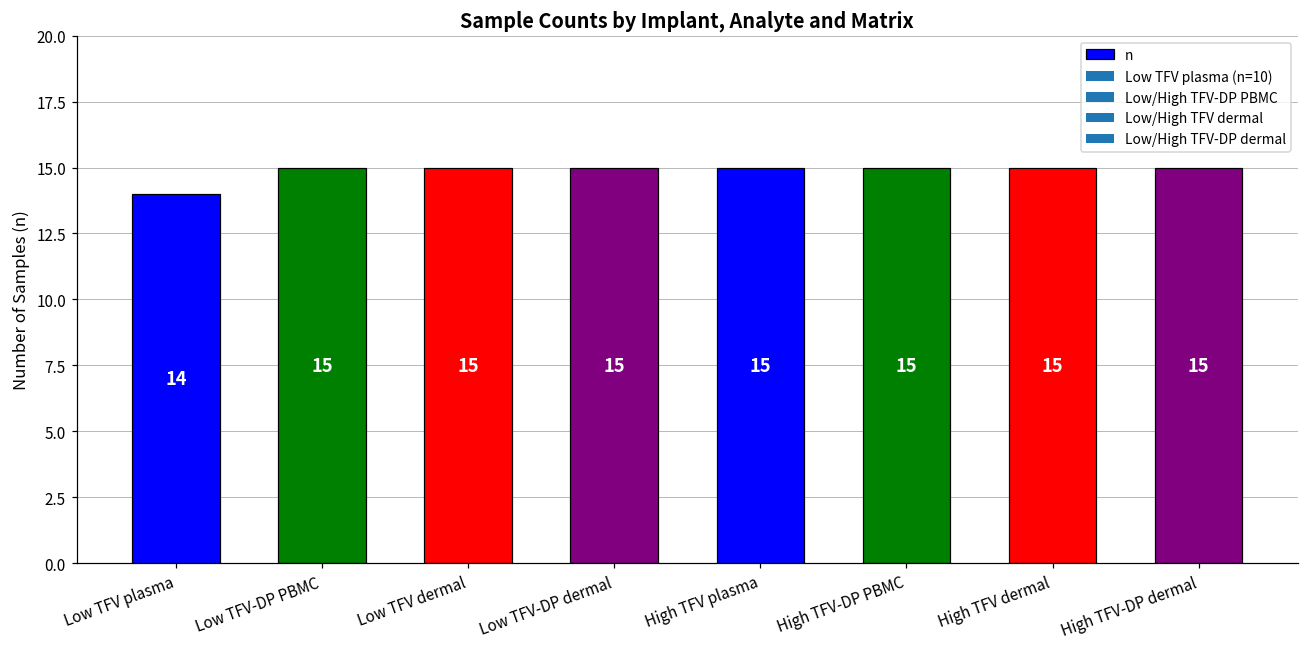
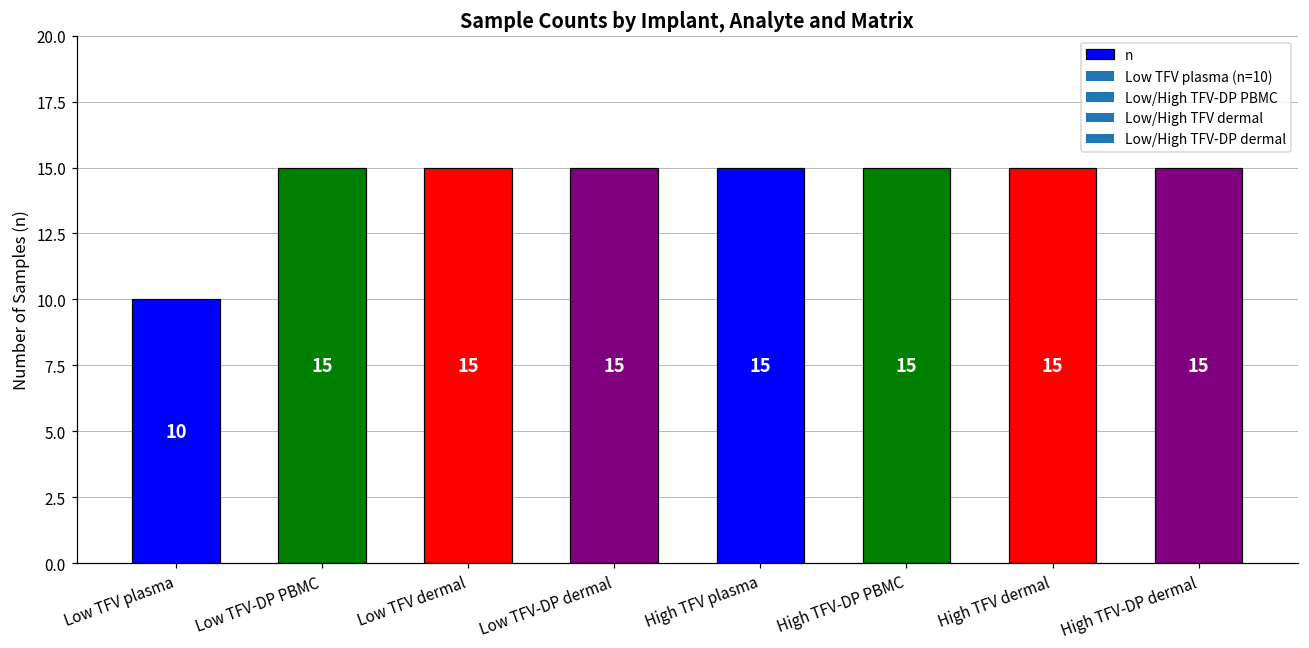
  {
-   "Low TFV plasma": 14,
+   "Low TFV plasma": 10,
    "Low TFV-DP PBMC": 15,
    "Low TFV dermal": 15,
    "Low TFV-DP dermal": 15,
    "High TFV plasma": 15,
    "High TFV-DP PBMC": 15,
    "High TFV dermal": 15,
    "High TFV-DP dermal": 15
  }
